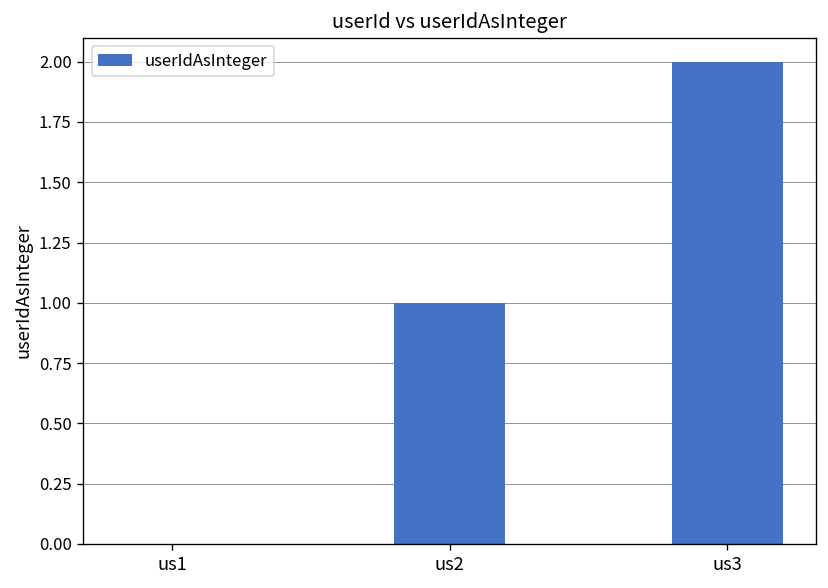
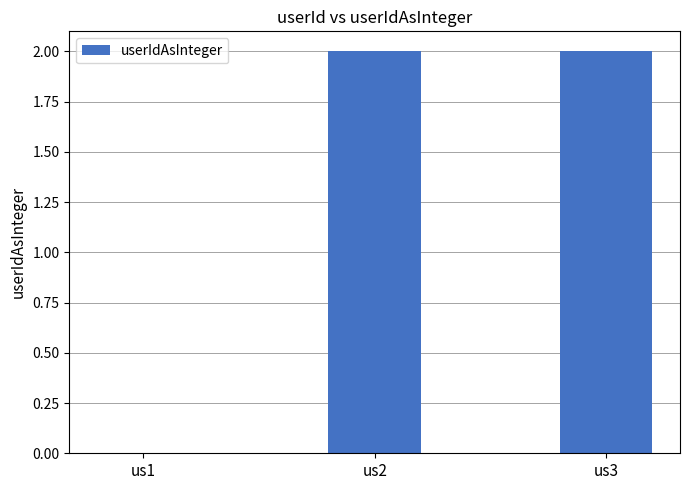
  {
    "us1": 0,
-   "us2": 1,
+   "us2": 2,
    "us3": 2
  }
